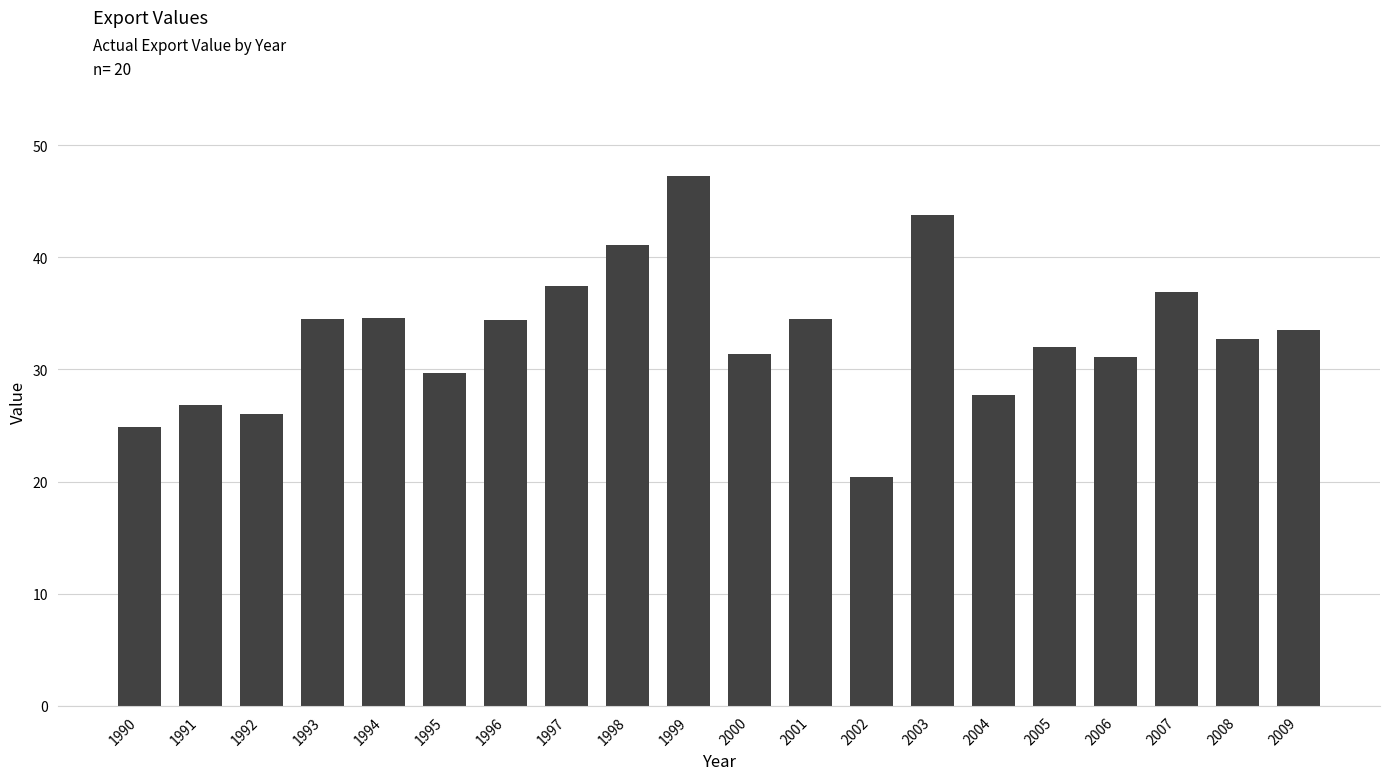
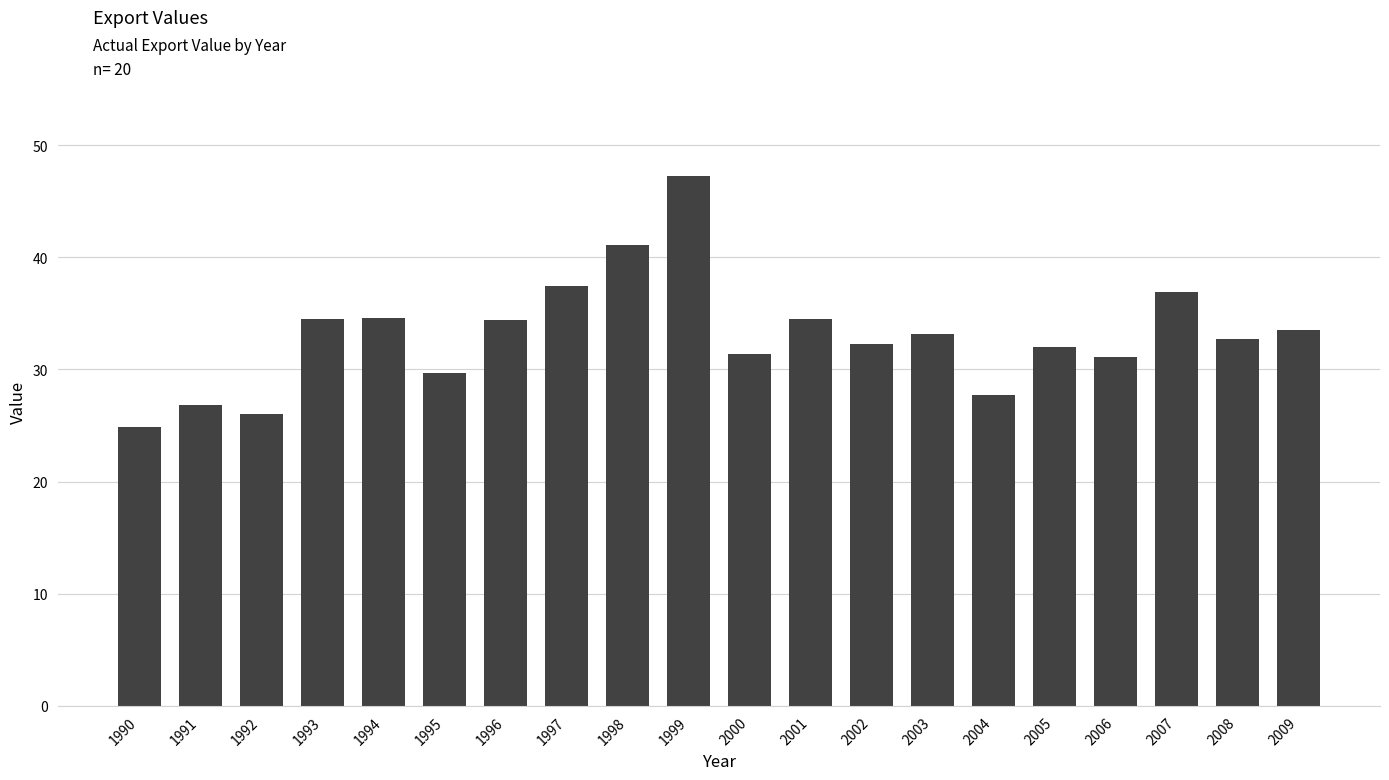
  {
    "1990": 24.9,
    "1991": 26.8,
    "1992": 26.0,
    "1993": 34.5,
    "1994": 34.6,
    "1995": 29.7,
    "1996": 34.4,
    "1997": 37.4,
    "1998": 41.1,
    "1999": 47.3,
    "2000": 31.4,
    "2001": 34.5,
-   "2002": 20.4,
-   "2003": 43.8,
+   "2002": 32.3,
+   "2003": 33.2,
    "2004": 27.8,
    "2005": 32.0,
    "2006": 31.1,
    "2007": 36.9,
    "2008": 32.7,
    "2009": 33.5
  }
